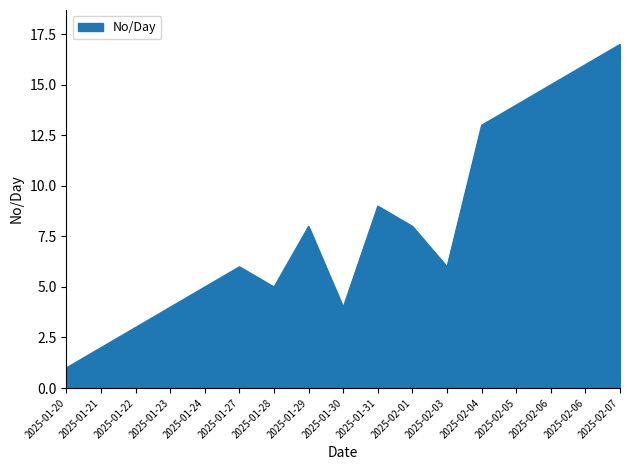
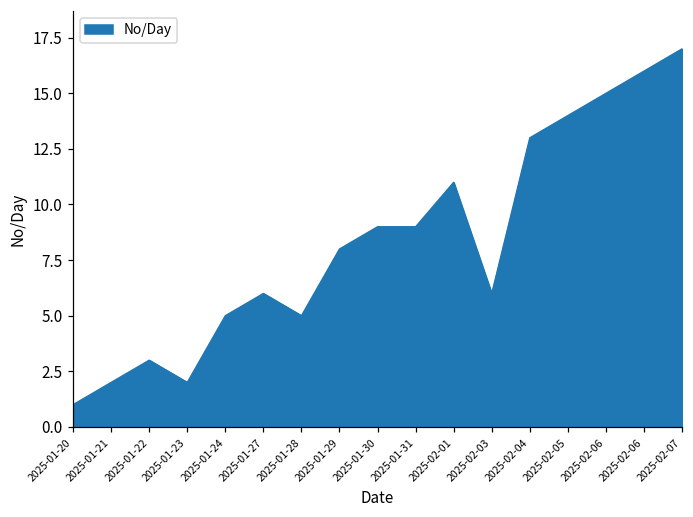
  {
    "2025-01-20": 1,
    "2025-01-21": 2,
    "2025-01-22": 3,
-   "2025-01-23": 4,
+   "2025-01-23": 2,
    "2025-01-24": 5,
    "2025-01-27": 6,
    "2025-01-28": 5,
    "2025-01-29": 8,
-   "2025-01-30": 4,
+   "2025-01-30": 9,
    "2025-01-31": 9,
-   "2025-02-01": 8,
+   "2025-02-01": 11,
    "2025-02-03": 6,
    "2025-02-04": 13,
    "2025-02-05": 14,
    "2025-02-07": 17
  }
